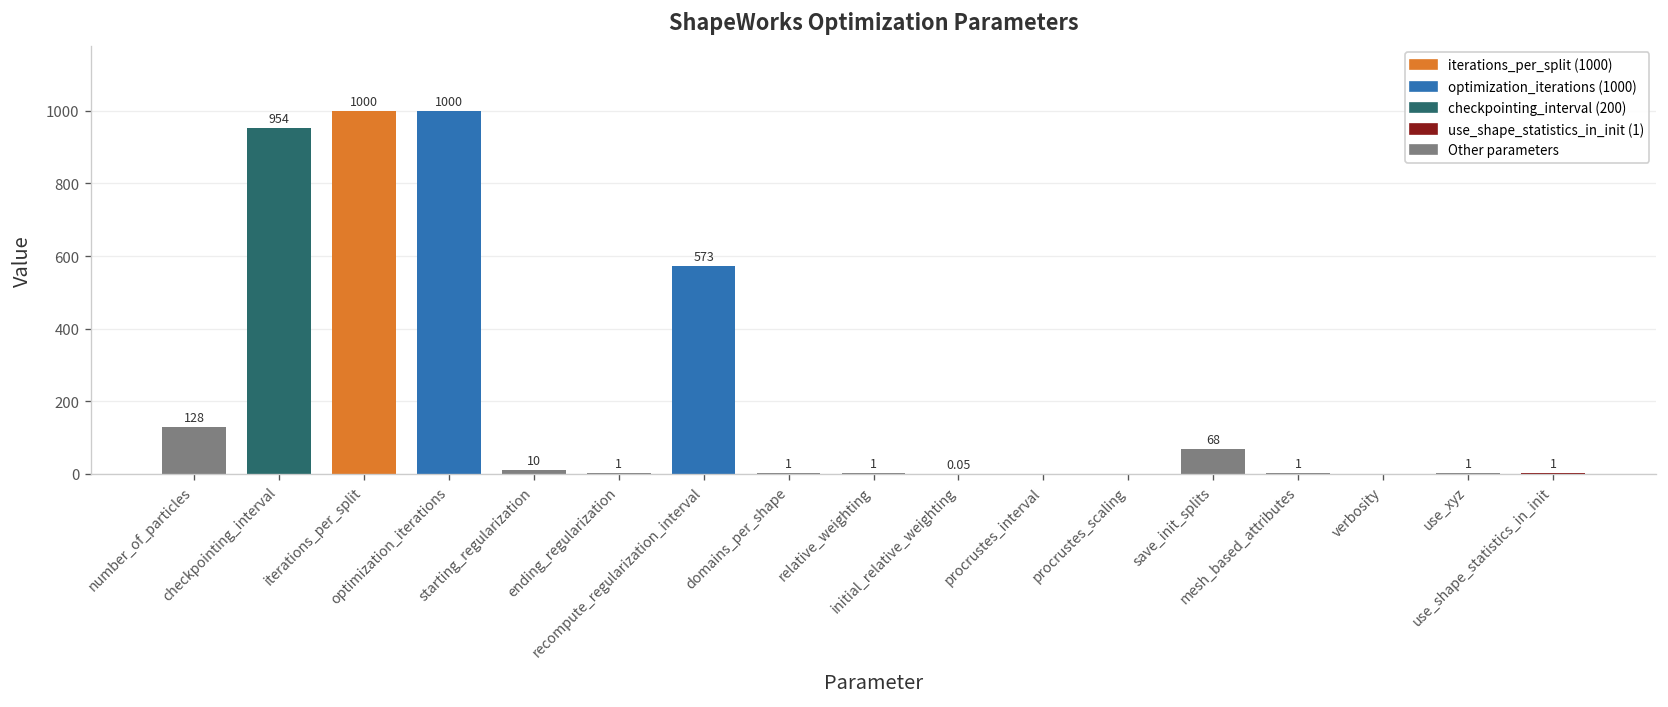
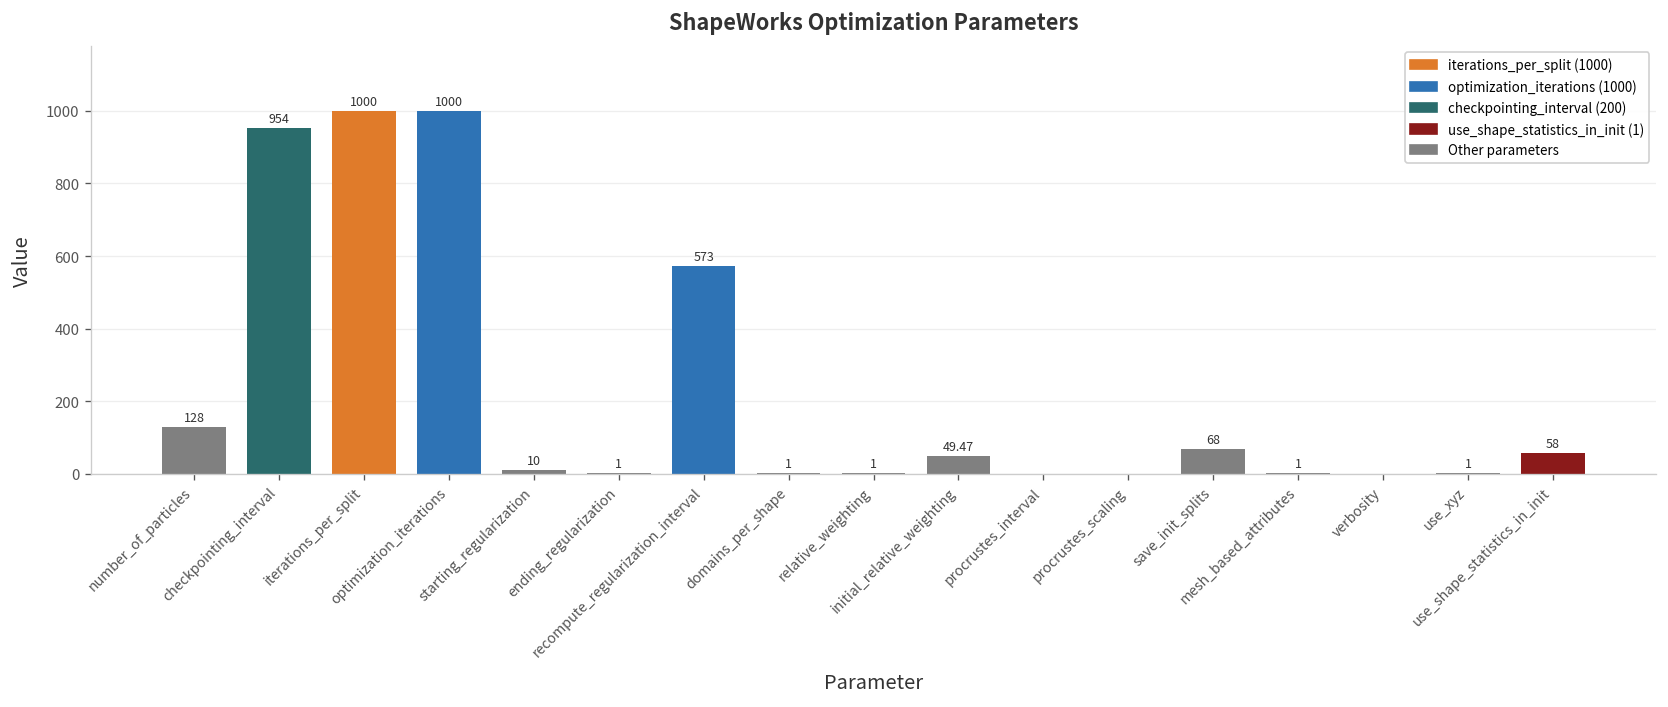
  {
    "number_of_particles": 128,
    "checkpointing_interval": 954,
    "iterations_per_split": 1000,
    "optimization_iterations": 1000,
    "starting_regularization": 10,
    "ending_regularization": 1,
    "recompute_regularization_interval": 573,
    "domains_per_shape": 1,
    "relative_weighting": 1,
-   "initial_relative_weighting": 0.05,
+   "initial_relative_weighting": 49.47,
    "save_init_splits": 68,
    "mesh_based_attributes": 1,
    "use_xyz": 1,
-   "use_shape_statistics_in_init": 1
+   "use_shape_statistics_in_init": 58
  }
